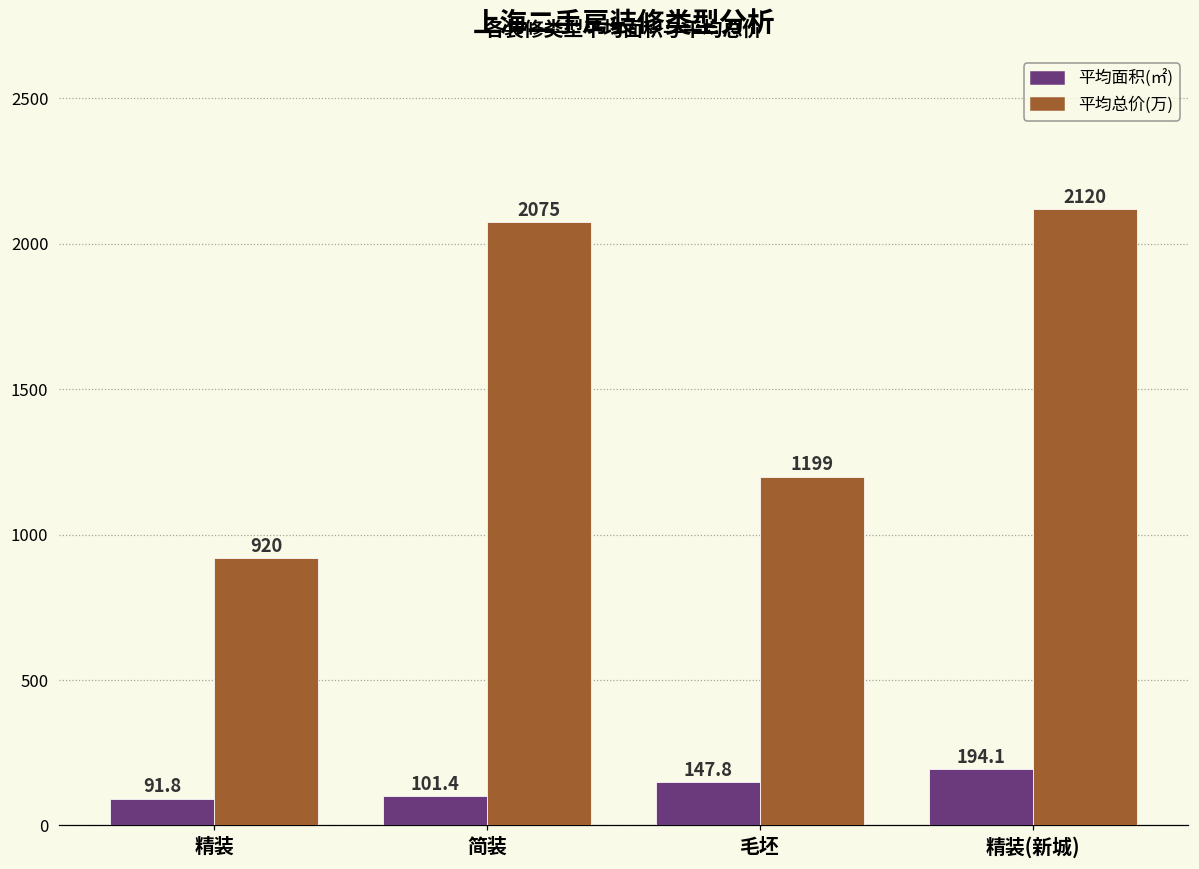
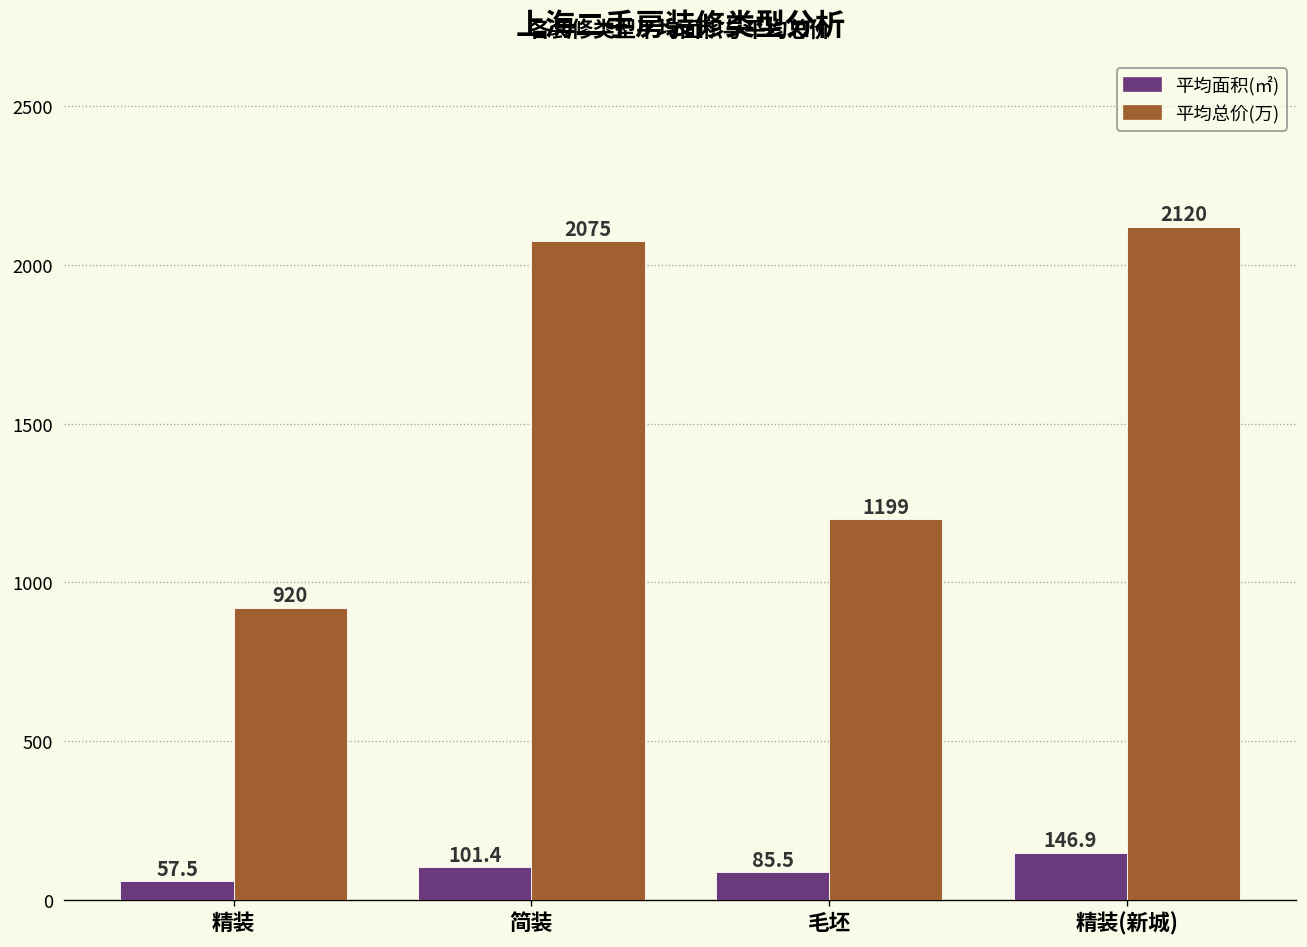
  {
    "平均面积(㎡)": {
-     "精装": 91.8,
+     "精装": 57.5,
      "简装": 101.4,
-     "毛坯": 147.8,
-     "精装(新城)": 194.1
+     "毛坯": 85.5,
+     "精装(新城)": 146.9
    },
    "平均总价(万)": {
      "精装": 920,
      "简装": 2075,
      "毛坯": 1199,
      "精装(新城)": 2120
    }
  }
